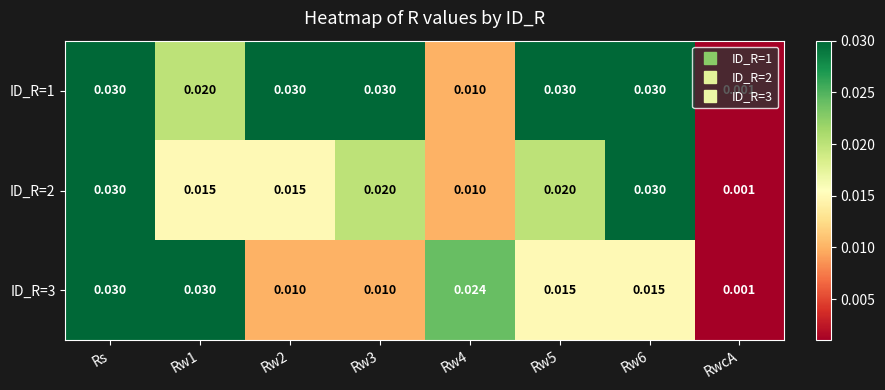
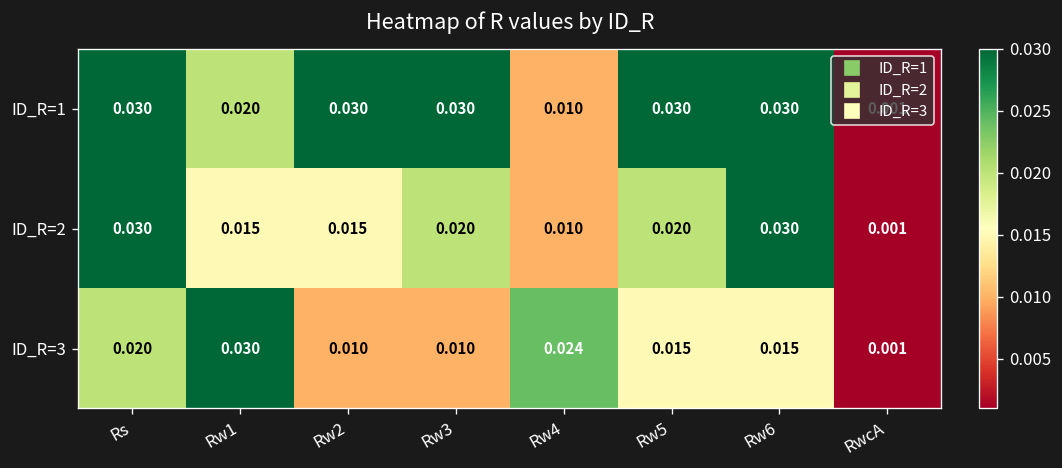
  {
    "ID_R=1": {
      "Rs": 0.030,
      "Rw1": 0.020,
      "Rw2": 0.030,
      "Rw3": 0.030,
      "Rw4": 0.010,
      "Rw5": 0.030,
      "Rw6": 0.030
    },
    "ID_R=2": {
      "Rs": 0.030,
      "Rw1": 0.015,
      "Rw2": 0.015,
      "Rw3": 0.020,
      "Rw4": 0.010,
      "Rw5": 0.020,
      "Rw6": 0.030,
      "RwcA": 0.001
    },
    "ID_R=3": {
-     "Rs": 0.030,
+     "Rs": 0.020,
      "Rw1": 0.030,
      "Rw2": 0.010,
      "Rw3": 0.010,
      "Rw4": 0.024,
      "Rw5": 0.015,
      "Rw6": 0.015,
      "RwcA": 0.001
    }
  }
